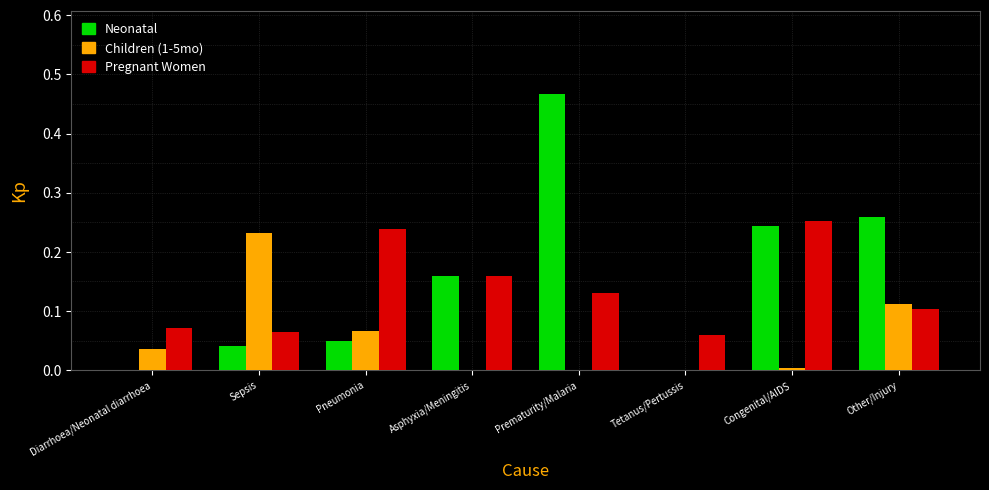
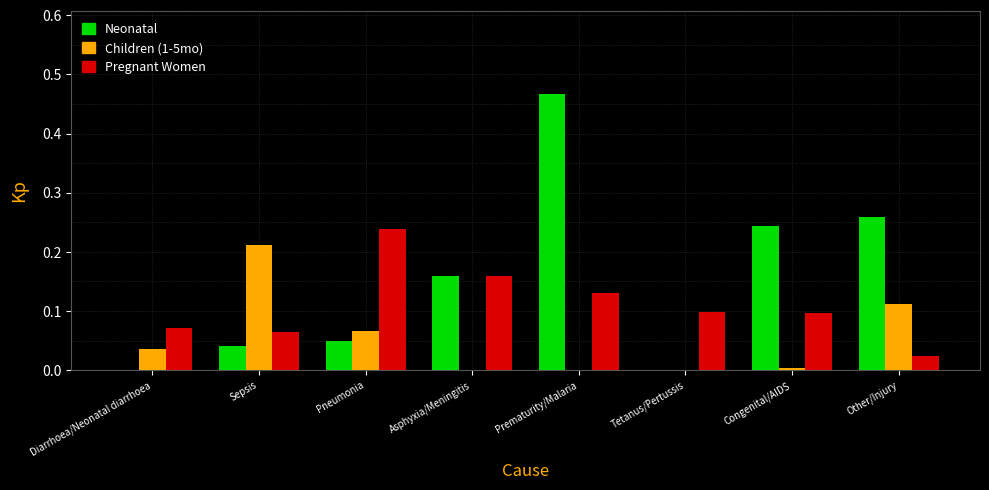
  {
    "Neonatal": {
      "Diarrhoea/Neonatal diarrhoea": 0.00,
      "Sepsis": 0.04,
      "Pneumonia": 0.05,
      "Asphyxia/Meningitis": 0.16,
      "Prematurity/Malaria": 0.47,
      "Tetanus/Pertussis": 0.00,
      "Congenital/AIDS": 0.24,
      "Other/Injury": 0.26
    },
    "Children (1-5mo)": {
      "Diarrhoea/Neonatal diarrhoea": 0.04,
-     "Sepsis": 0.23,
+     "Sepsis": 0.21,
      "Pneumonia": 0.07,
      "Asphyxia/Meningitis": 0.00,
      "Prematurity/Malaria": 0.00,
      "Tetanus/Pertussis": 0.00,
      "Congenital/AIDS": 0.00,
      "Other/Injury": 0.11
    },
    "Pregnant Women": {
      "Diarrhoea/Neonatal diarrhoea": 0.07,
      "Sepsis": 0.06,
      "Pneumonia": 0.24,
      "Asphyxia/Meningitis": 0.16,
      "Prematurity/Malaria": 0.13,
-     "Tetanus/Pertussis": 0.06,
-     "Congenital/AIDS": 0.25,
-     "Other/Injury": 0.10
+     "Tetanus/Pertussis": 0.10,
+     "Congenital/AIDS": 0.10,
+     "Other/Injury": 0.02
    }
  }
